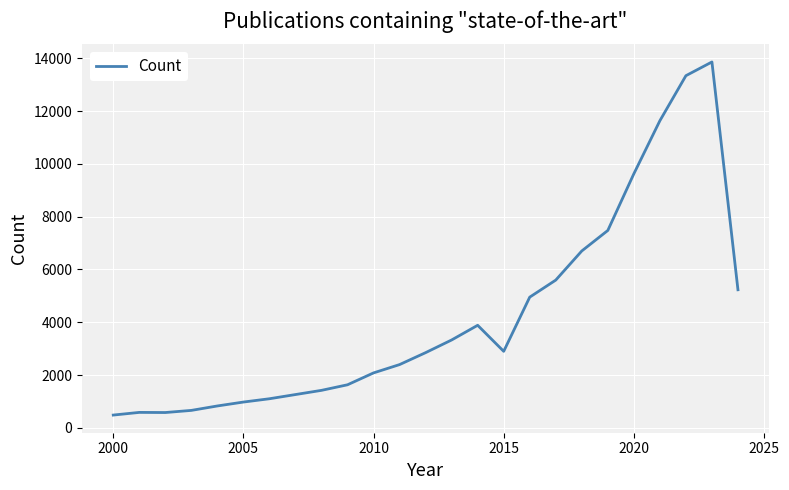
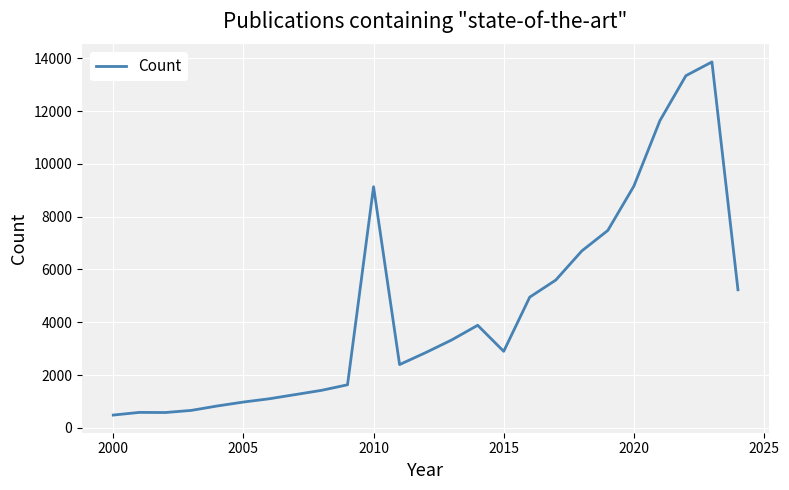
  {
    "2000": 500,
    "2005": 1000,
-   "2010": 2100,
+   "2010": 9100,
    "2015": 2900,
-   "2020": 9600
+   "2020": 9200
  }
